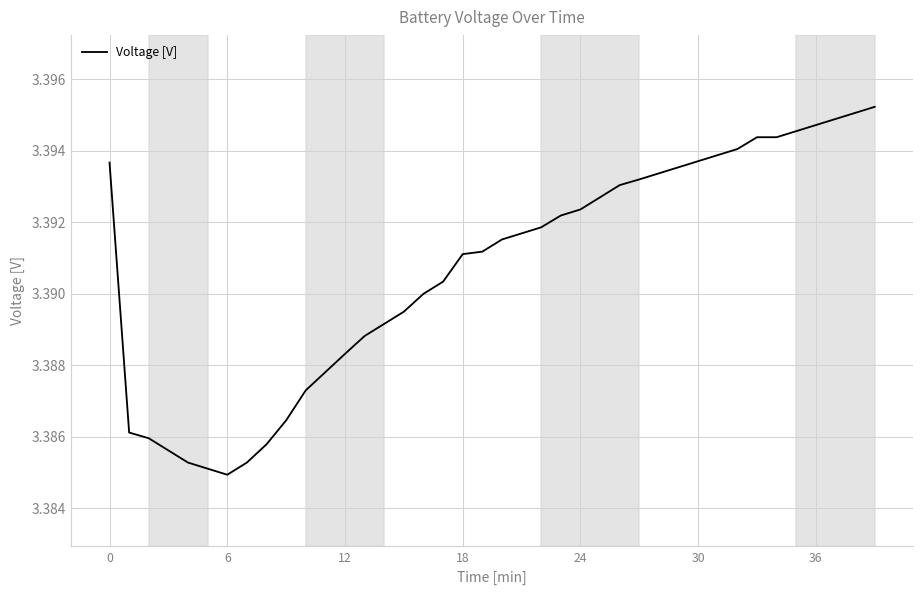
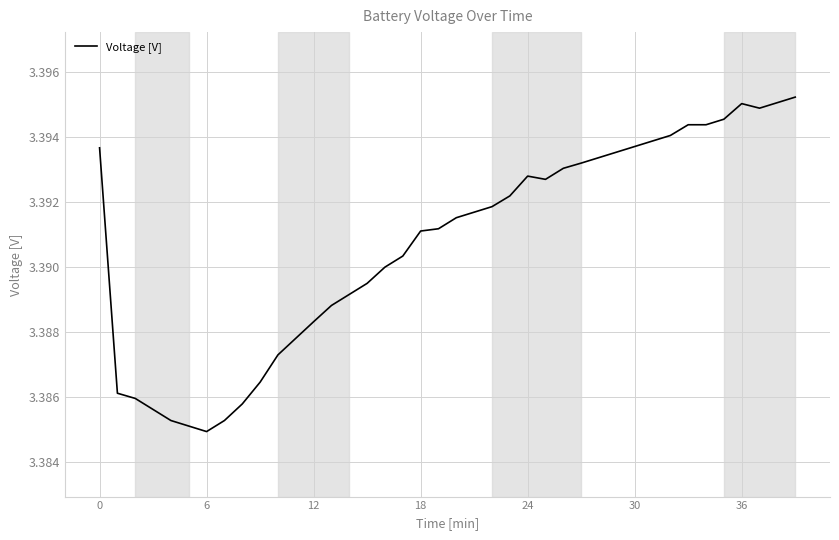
  {
    "0": 3.3937,
    "6": 3.3849,
    "12": 3.3883,
    "18": 3.3911,
-   "24": 3.3924,
+   "24": 3.3928,
    "30": 3.3937,
-   "36": 3.3947
+   "36": 3.3950
  }
